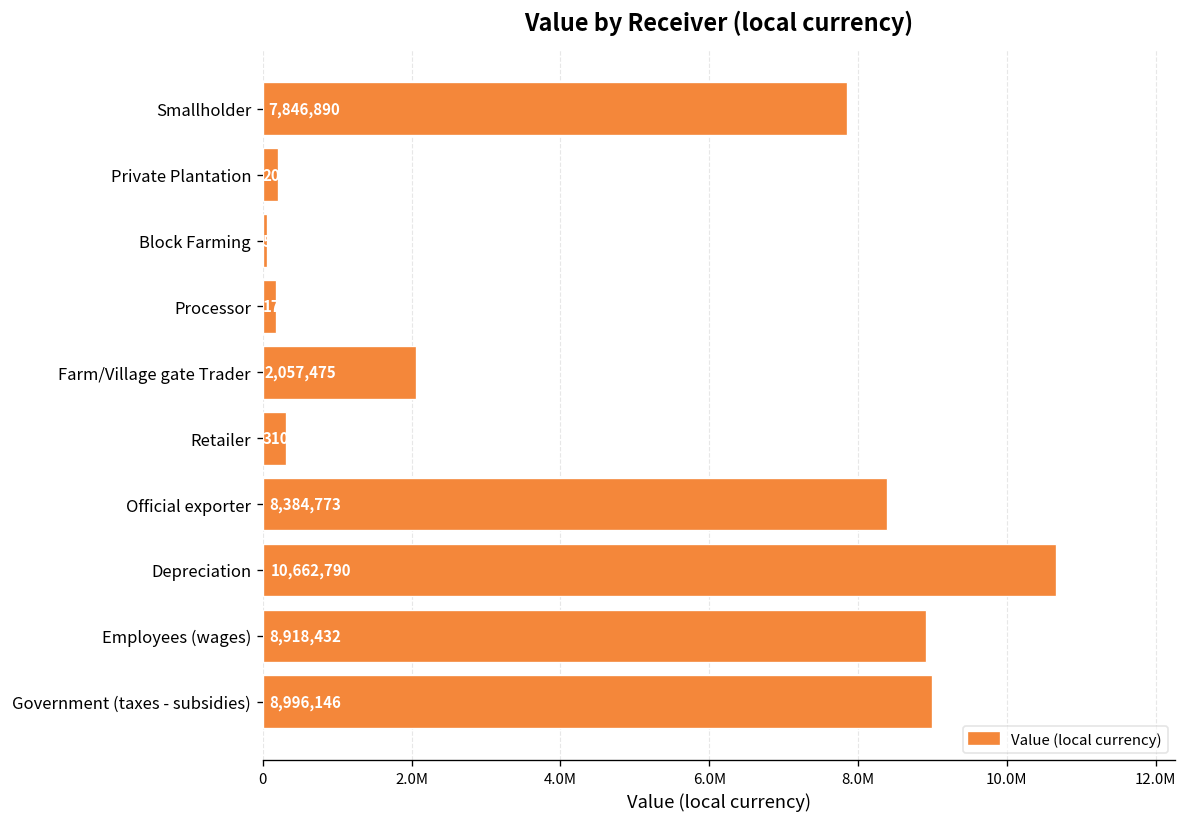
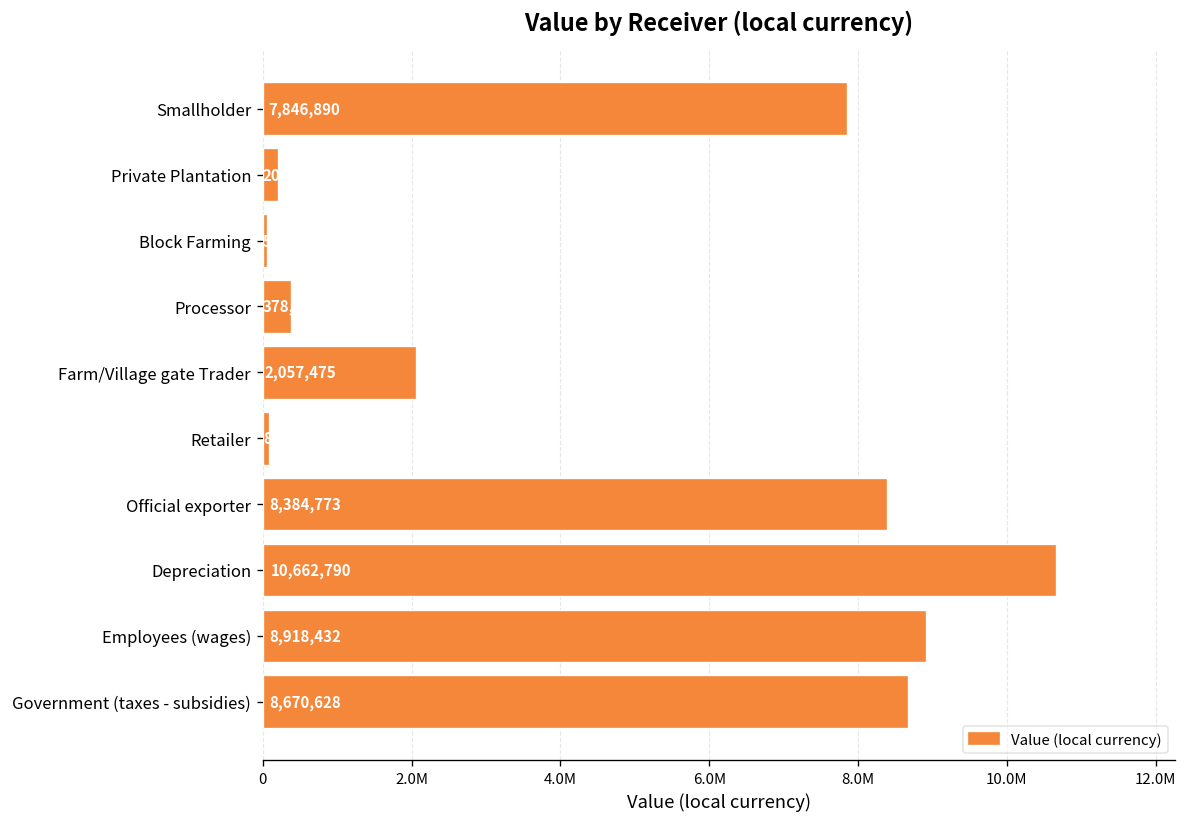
  {
    "Smallholder": "7,846,890",
-   "Processor": "200000",
+   "Processor": "400000",
    "Farm/Village gate Trader": "2,057,475",
-   "Retailer": "300000",
+   "Retailer": "100000",
    "Official exporter": "8,384,773",
    "Depreciation": "10,662,790",
    "Employees (wages)": "8,918,432",
-   "Government (taxes - subsidies)": "8,996,146"
+   "Government (taxes - subsidies)": "8,670,628"
  }
